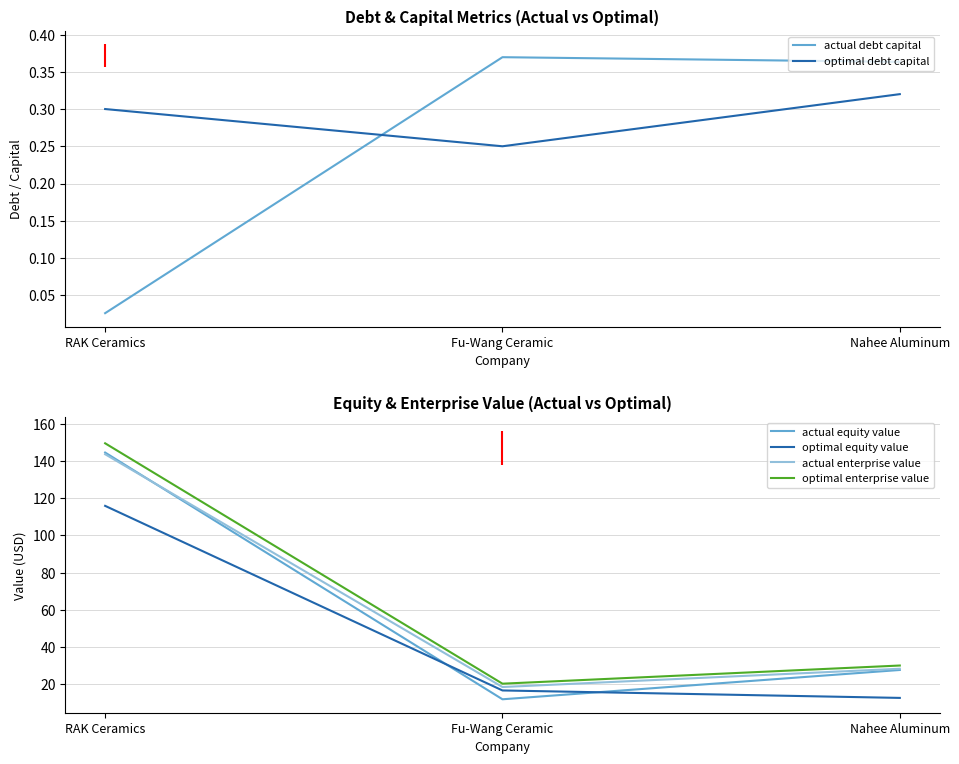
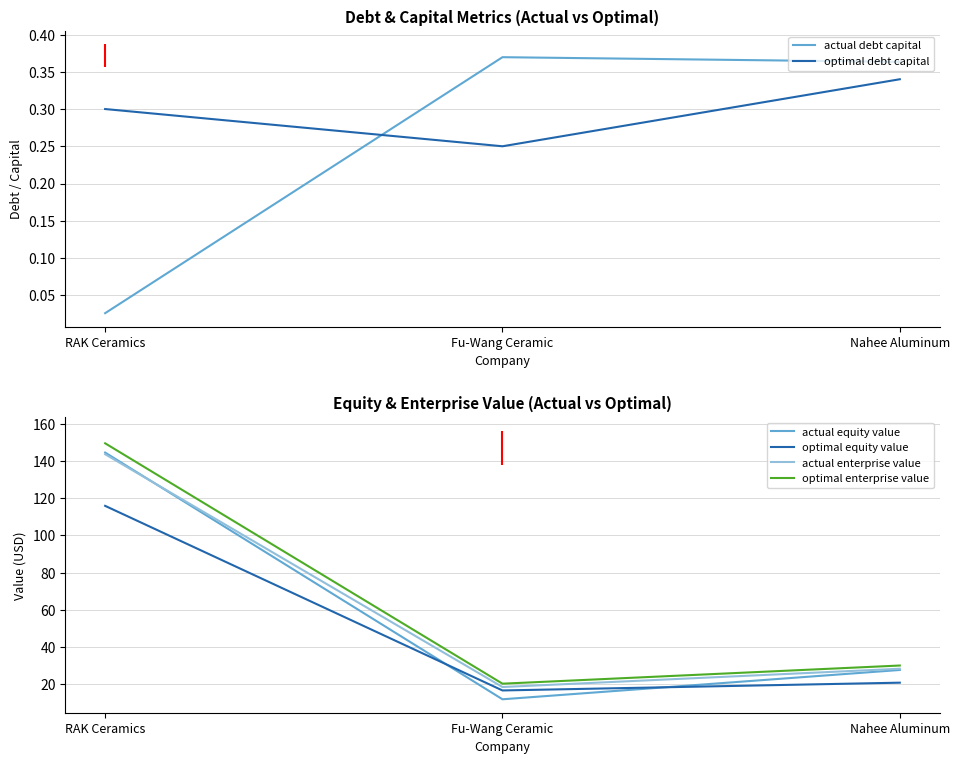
  {
    "Debt & Capital Metrics (Actual vs Optimal)": {
      "actual debt capital": {
        "RAK Ceramics": 0.03,
        "Fu-Wang Ceramic": 0.37
      },
      "optimal debt capital": {
        "RAK Ceramics": 0.30,
        "Fu-Wang Ceramic": 0.25,
-       "Nahee Aluminum": 0.32
+       "Nahee Aluminum": 0.34
      }
    },
    "Equity & Enterprise Value (Actual vs Optimal)": {
      "optimal equity value": {
        "RAK Ceramics": 116,
        "Fu-Wang Ceramic": 16,
-       "Nahee Aluminum": 12
+       "Nahee Aluminum": 21
      },
      "optimal enterprise value": {
        "RAK Ceramics": 150,
        "Fu-Wang Ceramic": 20,
        "Nahee Aluminum": 30
      }
    }
  }
